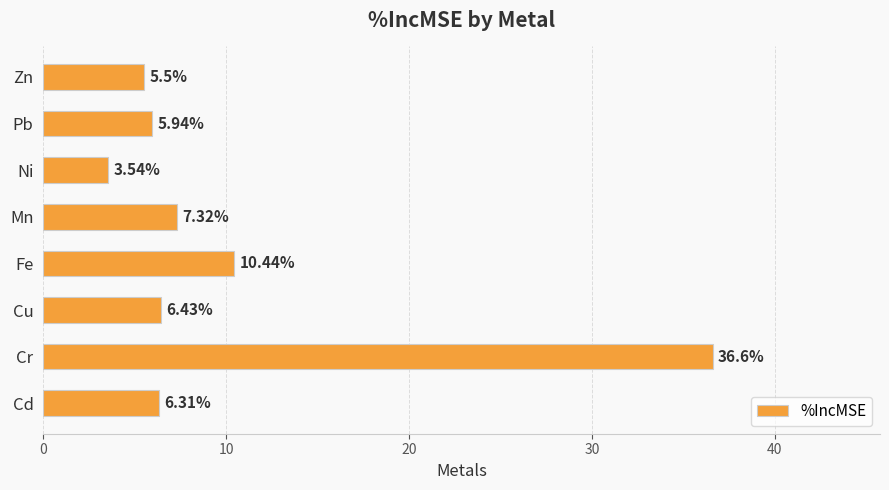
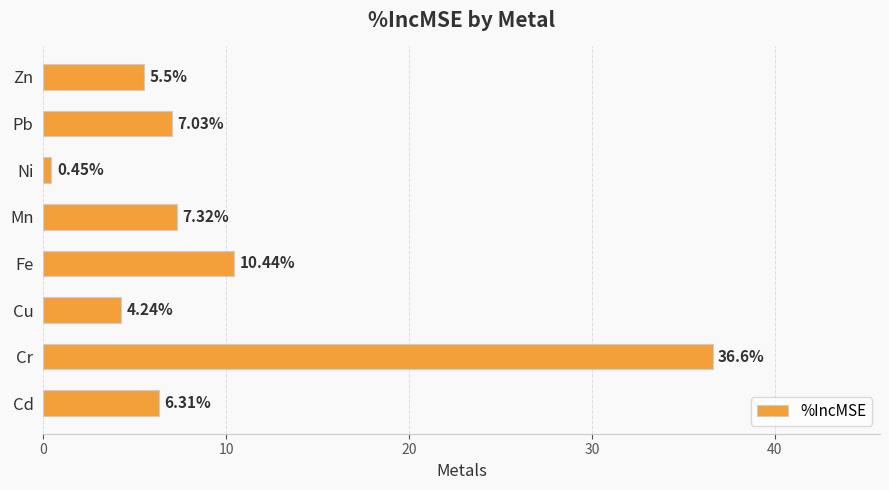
  {
    "Zn": "5.5%",
-   "Pb": "5.94%",
-   "Ni": "3.54%",
+   "Pb": "7.03%",
+   "Ni": "0.45%",
    "Mn": "7.32%",
    "Fe": "10.44%",
-   "Cu": "6.43%",
+   "Cu": "4.24%",
    "Cr": "36.6%",
    "Cd": "6.31%"
  }
